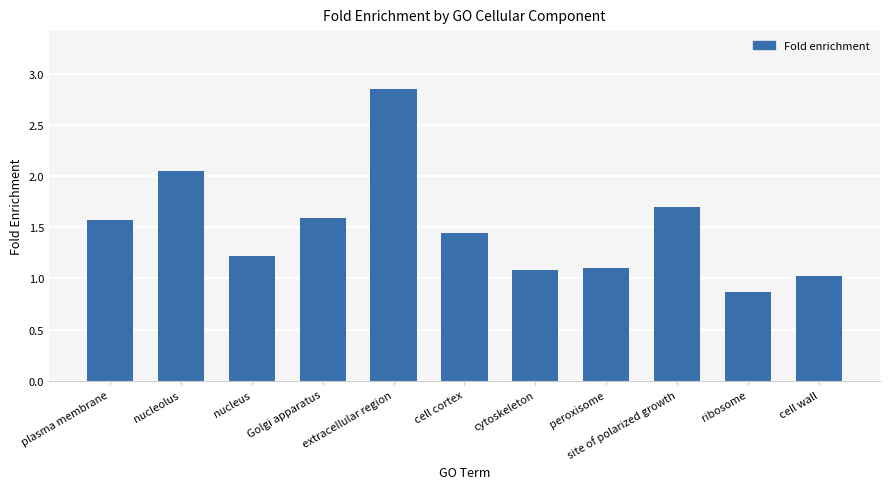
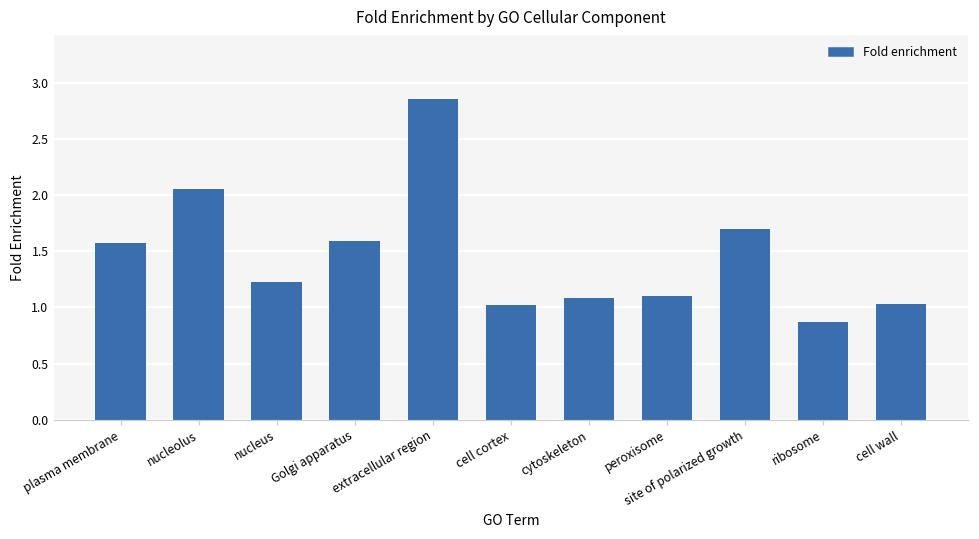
  {
    "plasma membrane": 1.57,
    "nucleolus": 2.05,
    "nucleus": 1.22,
    "Golgi apparatus": 1.60,
    "extracellular region": 2.85,
-   "cell cortex": 1.45,
+   "cell cortex": 1.02,
    "cytoskeleton": 1.08,
    "peroxisome": 1.10,
    "site of polarized growth": 1.70,
    "ribosome": 0.87,
    "cell wall": 1.03
  }
